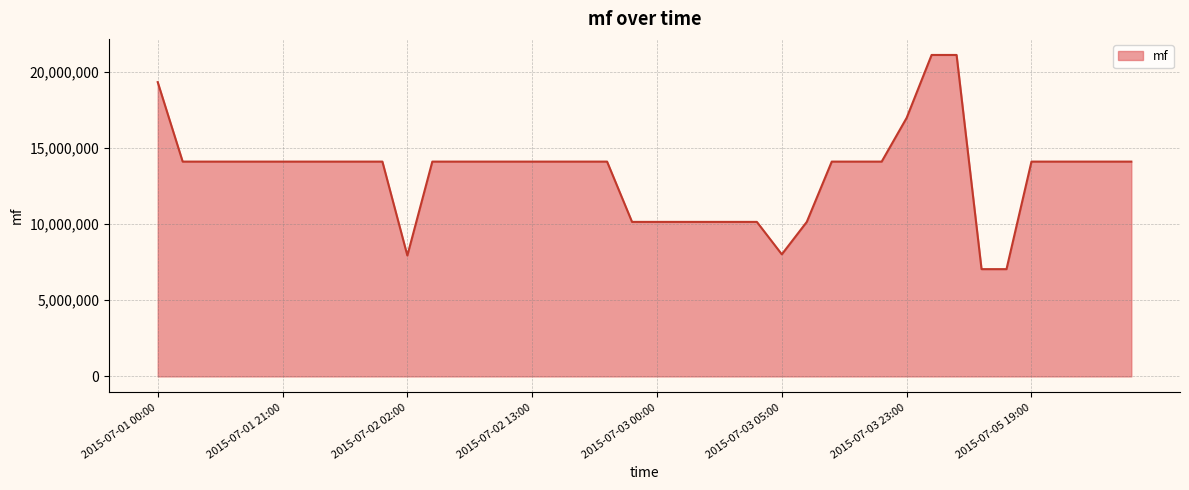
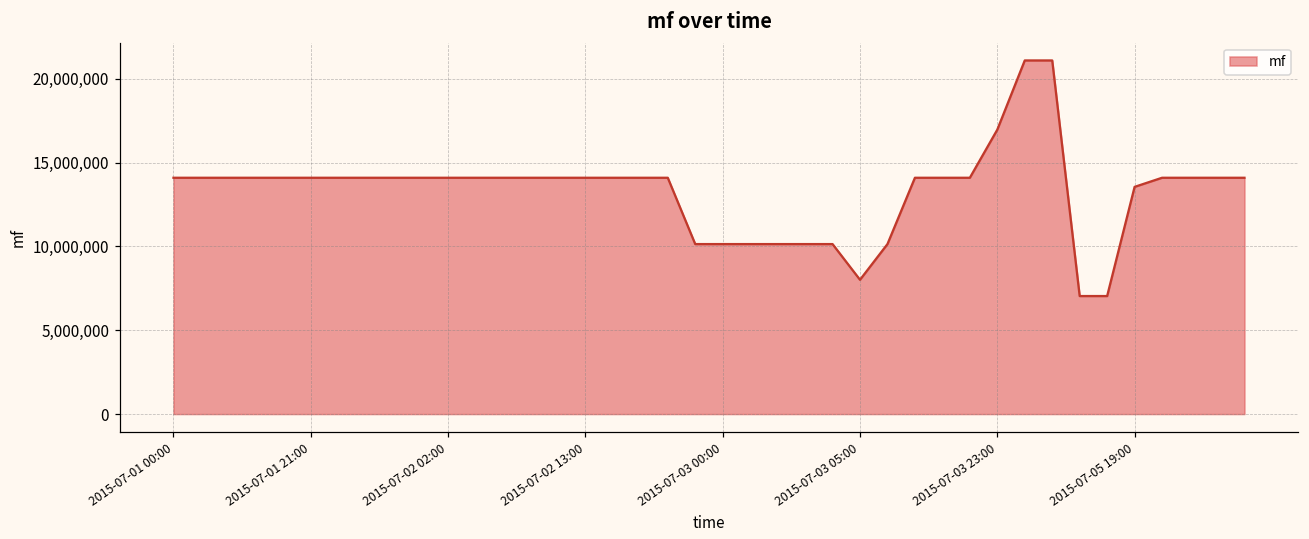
  {
-   "2015-07-01 00:00": "19,300,000",
+   "2015-07-01 00:00": "14,100,000",
    "2015-07-01 21:00": "14,100,000",
-   "2015-07-02 02:00": "7,900,000",
+   "2015-07-02 02:00": "14,100,000",
    "2015-07-02 13:00": "14,100,000",
    "2015-07-03 00:00": "10,100,000",
    "2015-07-03 05:00": "8,000,000",
    "2015-07-03 23:00": "17,000,000",
-   "2015-07-05 19:00": "14,100,000"
+   "2015-07-05 19:00": "13,600,000"
  }
